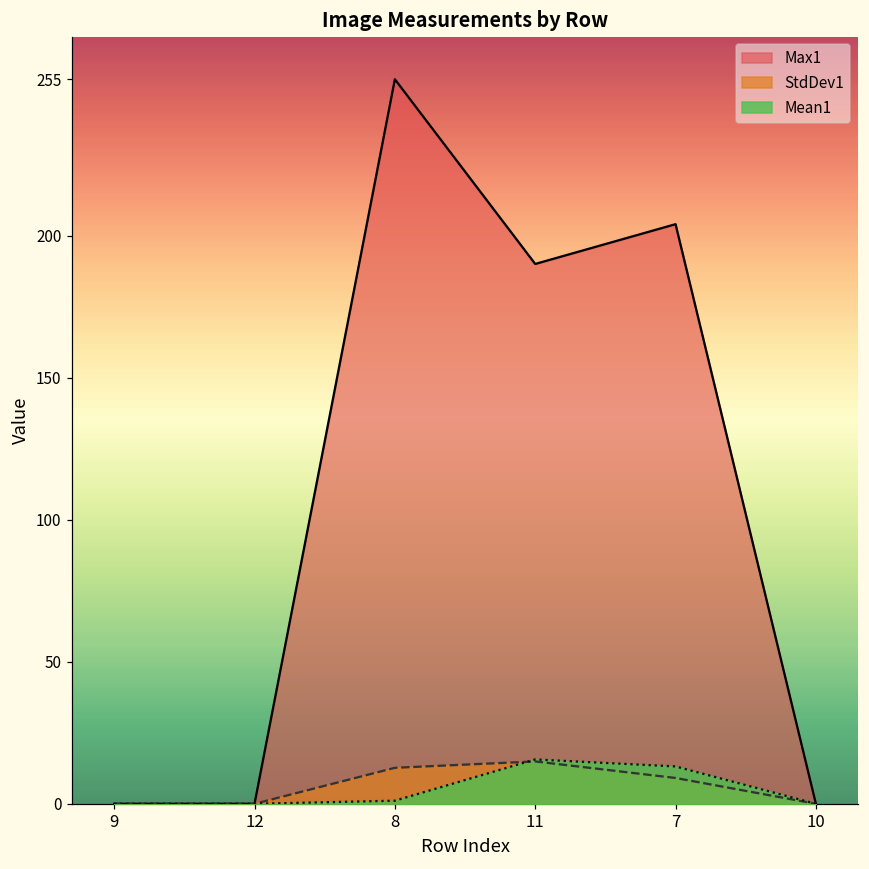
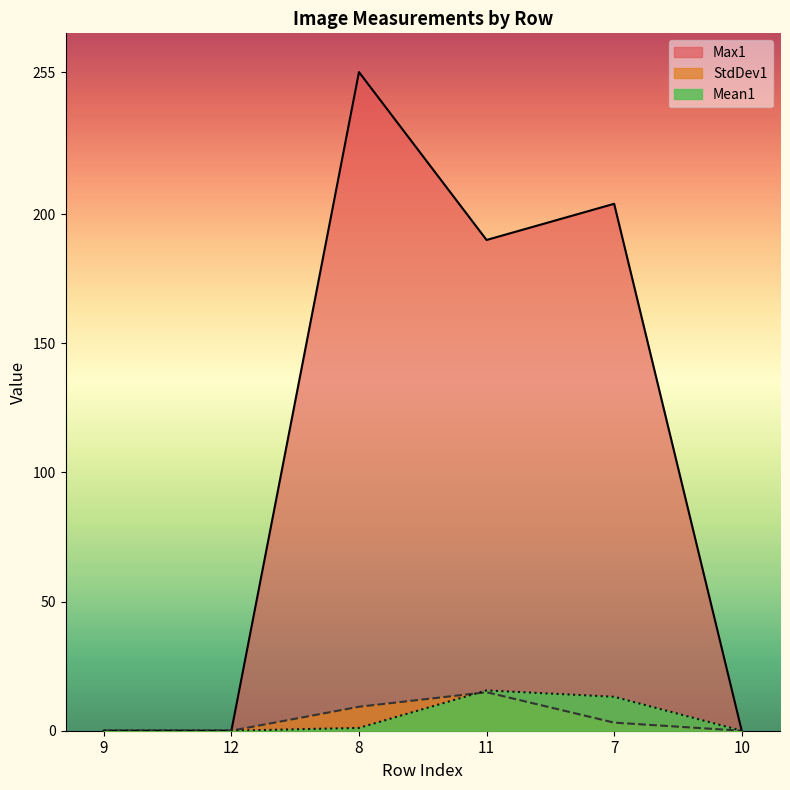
  {
    "Max1": {
      "8": 255,
      "11": 190,
      "7": 204
    },
    "StdDev1": {
-     "8": 13,
-     "7": 9
+     "8": 9,
+     "7": 3
    },
    "Mean1": {
      "8": 1,
      "7": 13
    }
  }
